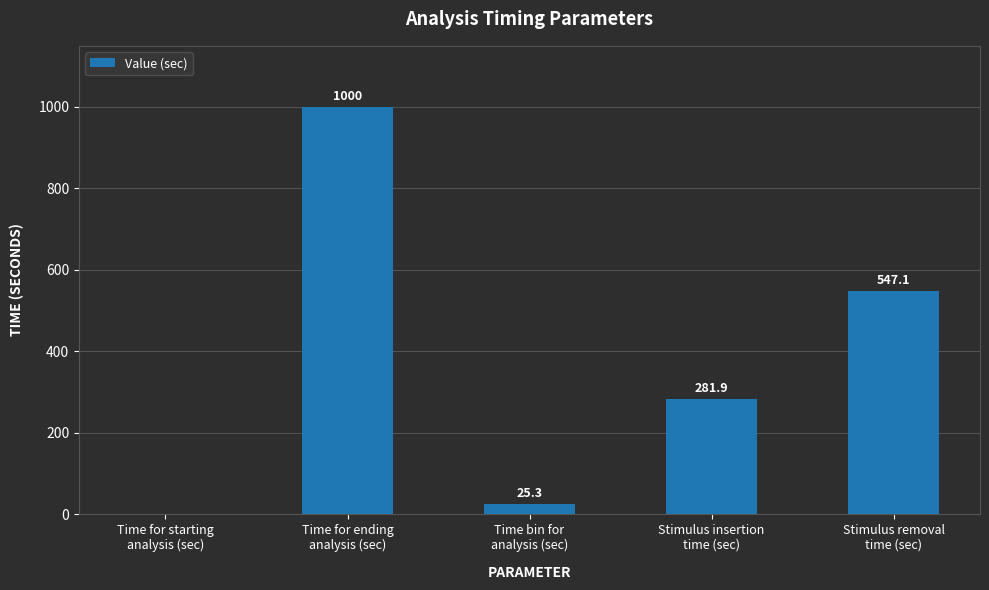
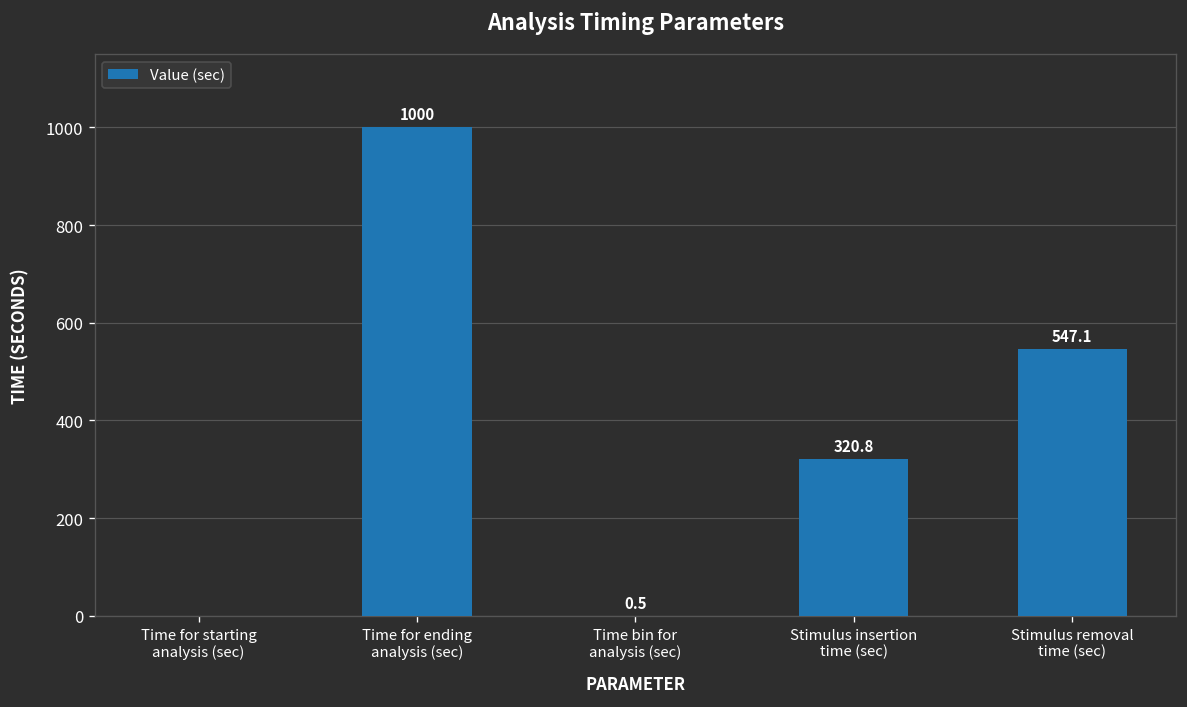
  {
    "Time for ending analysis (sec)": 1000,
-   "Time bin for analysis (sec)": 25.3,
-   "Stimulus insertion time (sec)": 281.9,
+   "Time bin for analysis (sec)": 0.5,
+   "Stimulus insertion time (sec)": 320.8,
    "Stimulus removal time (sec)": 547.1
  }
